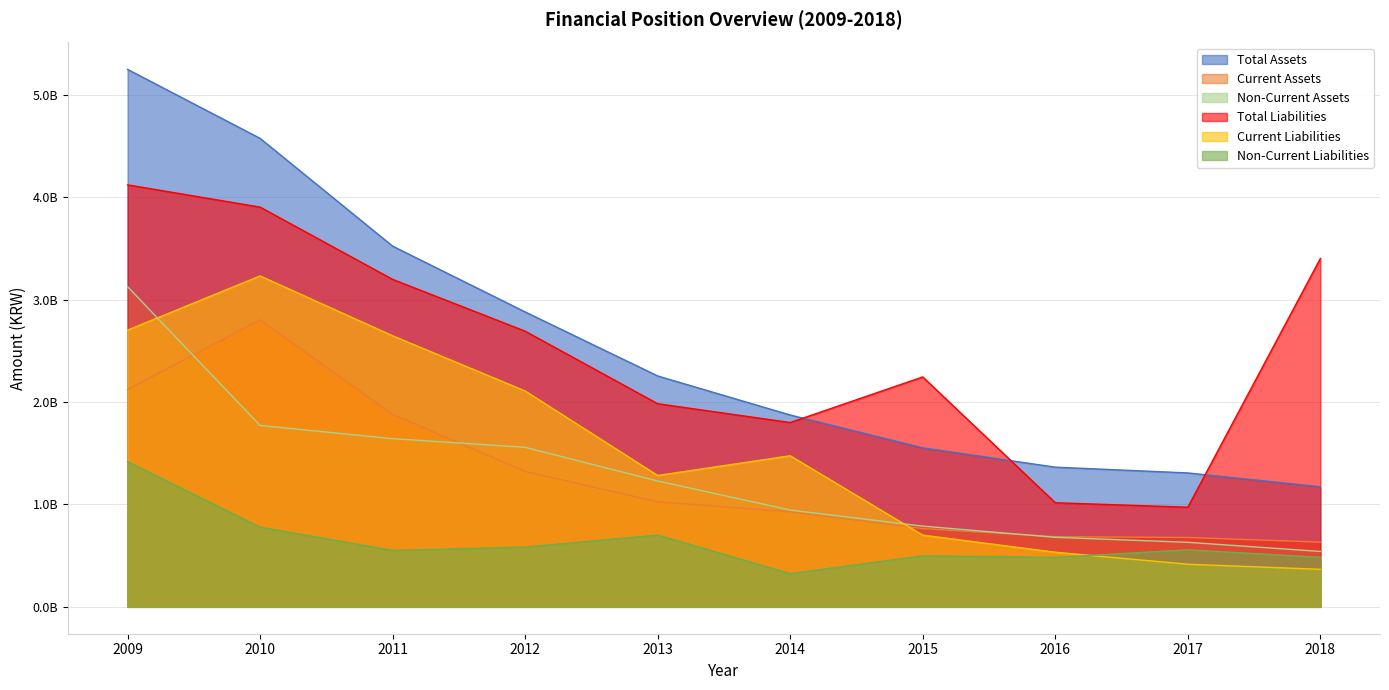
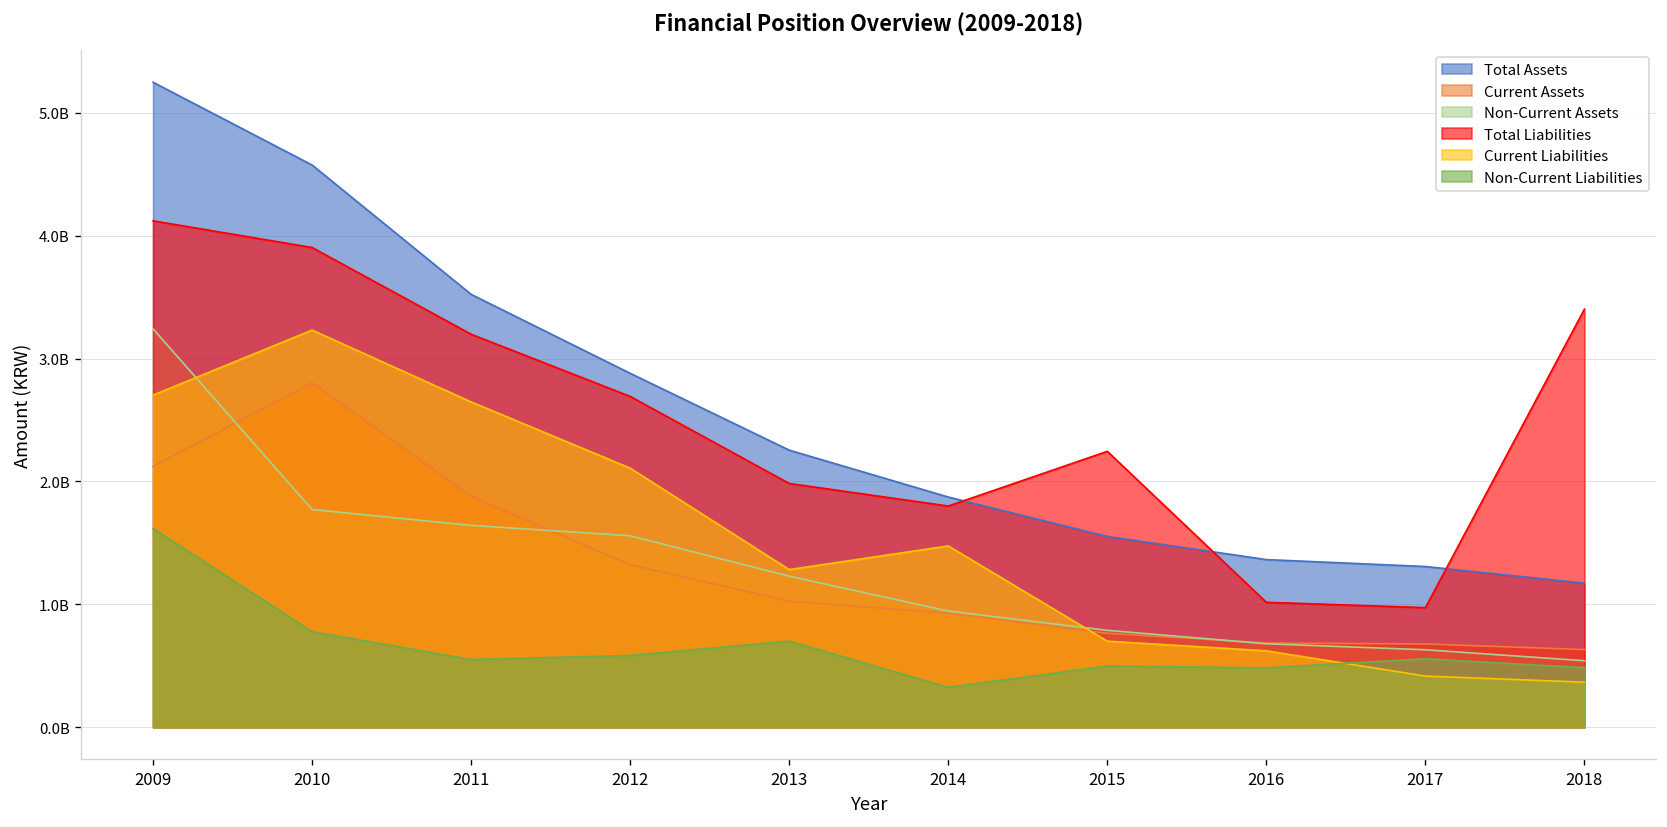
  {
    "Total Assets": {
      "2009": 5250000000,
      "2010": 4580000000,
      "2011": 3520000000,
      "2012": 2880000000,
      "2013": 2250000000,
      "2014": 1870000000,
      "2015": 1550000000,
      "2016": 1360000000,
      "2017": 1310000000,
      "2018": 1170000000
    },
    "Current Assets": {
      "2009": 2120000000,
      "2010": 2800000000,
      "2011": 1880000000,
      "2012": 1320000000,
      "2013": 1030000000,
      "2017": 680000000,
      "2018": 630000000
    },
    "Non-Current Assets": {
-     "2009": 3130000000,
+     "2009": 3240000000,
      "2010": 1770000000,
      "2011": 1640000000,
      "2012": 1560000000,
      "2013": 1230000000,
      "2017": 630000000,
      "2018": 540000000
    },
    "Total Liabilities": {
      "2009": 4120000000,
      "2010": 3900000000,
      "2011": 3200000000,
      "2012": 2690000000,
      "2013": 1980000000,
      "2014": 1800000000,
      "2015": 2250000000,
      "2016": 1020000000,
      "2017": 970000000,
      "2018": 3400000000
    },
    "Current Liabilities": {
      "2009": 2700000000,
      "2010": 3230000000,
      "2011": 2650000000,
      "2012": 2110000000,
      "2013": 1280000000,
      "2014": 1480000000,
      "2015": 700000000,
-     "2016": 530000000,
+     "2016": 620000000,
      "2017": 420000000,
      "2018": 370000000
    },
    "Non-Current Liabilities": {
-     "2009": 1420000000,
+     "2009": 1620000000,
      "2010": 780000000,
      "2011": 550000000,
      "2012": 580000000,
      "2013": 700000000,
      "2014": 320000000,
      "2015": 500000000,
      "2016": 480000000,
      "2017": 560000000,
      "2018": 480000000
    }
  }
